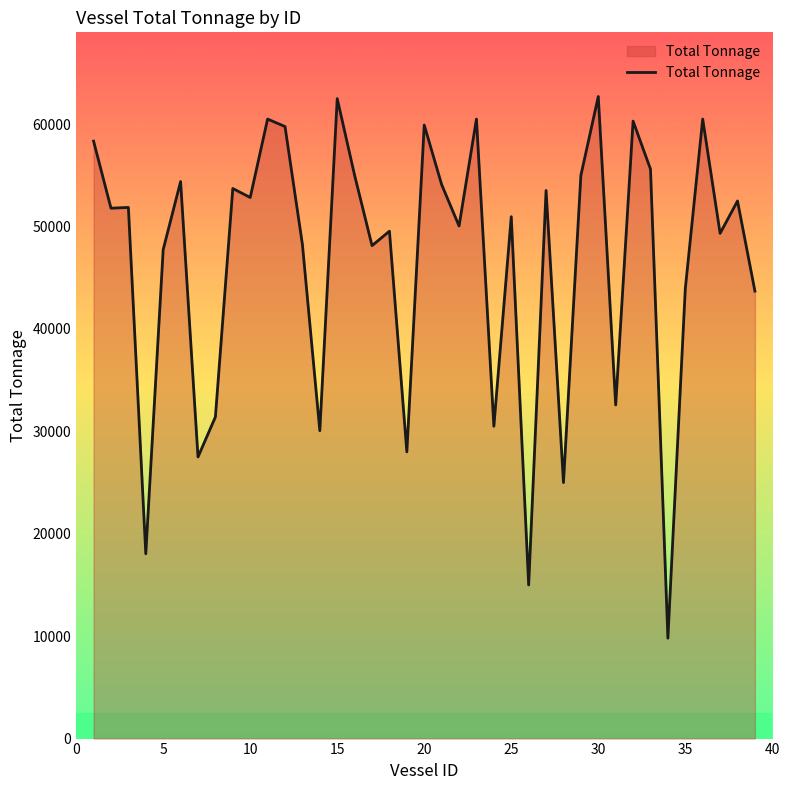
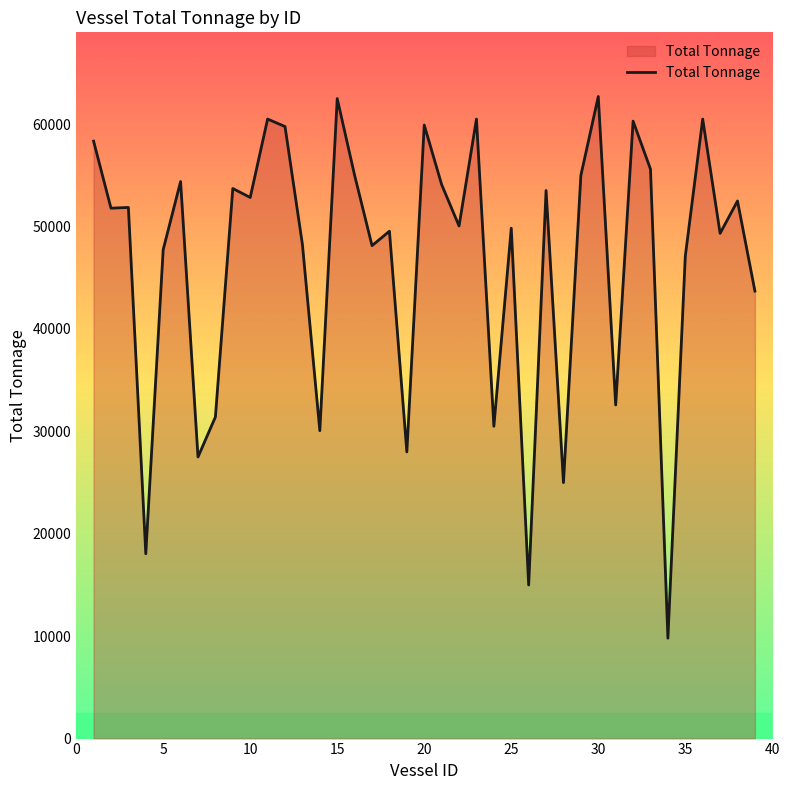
  {
    "5": 47800,
    "10": 52800,
    "15": 62500,
    "20": 59900,
-   "25": 51000,
+   "25": 49800,
    "30": 62700,
-   "35": 43900
+   "35": 47100
  }
